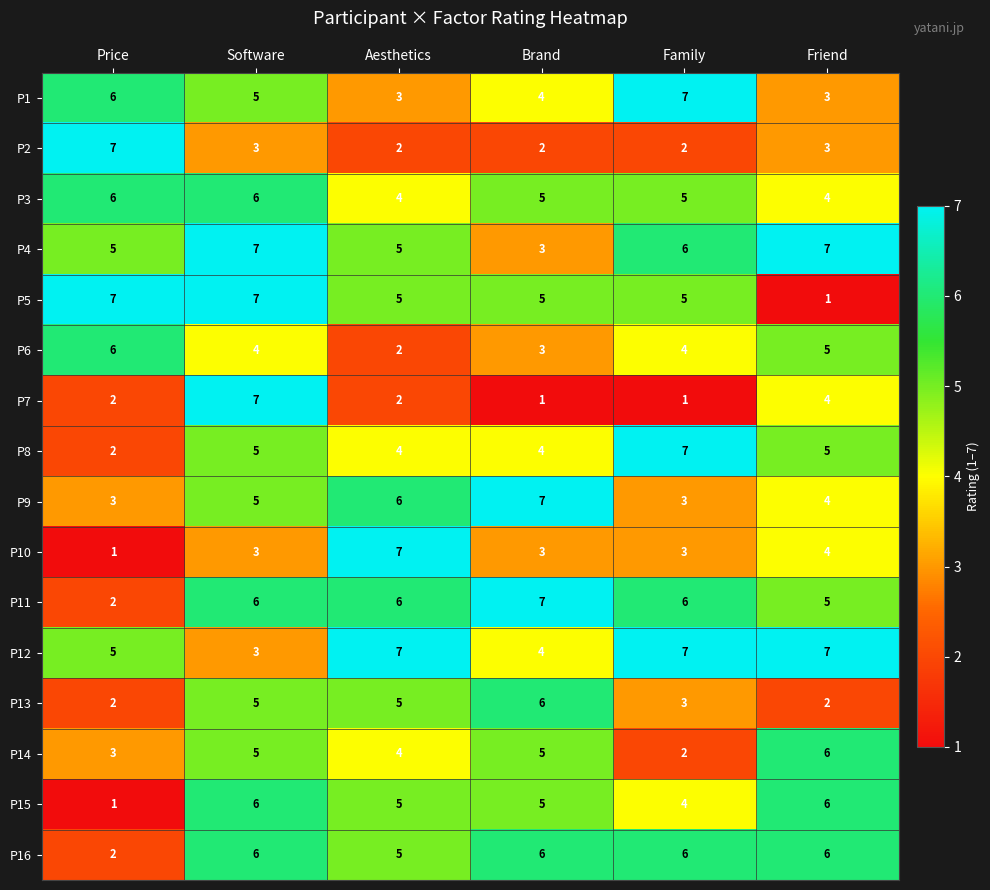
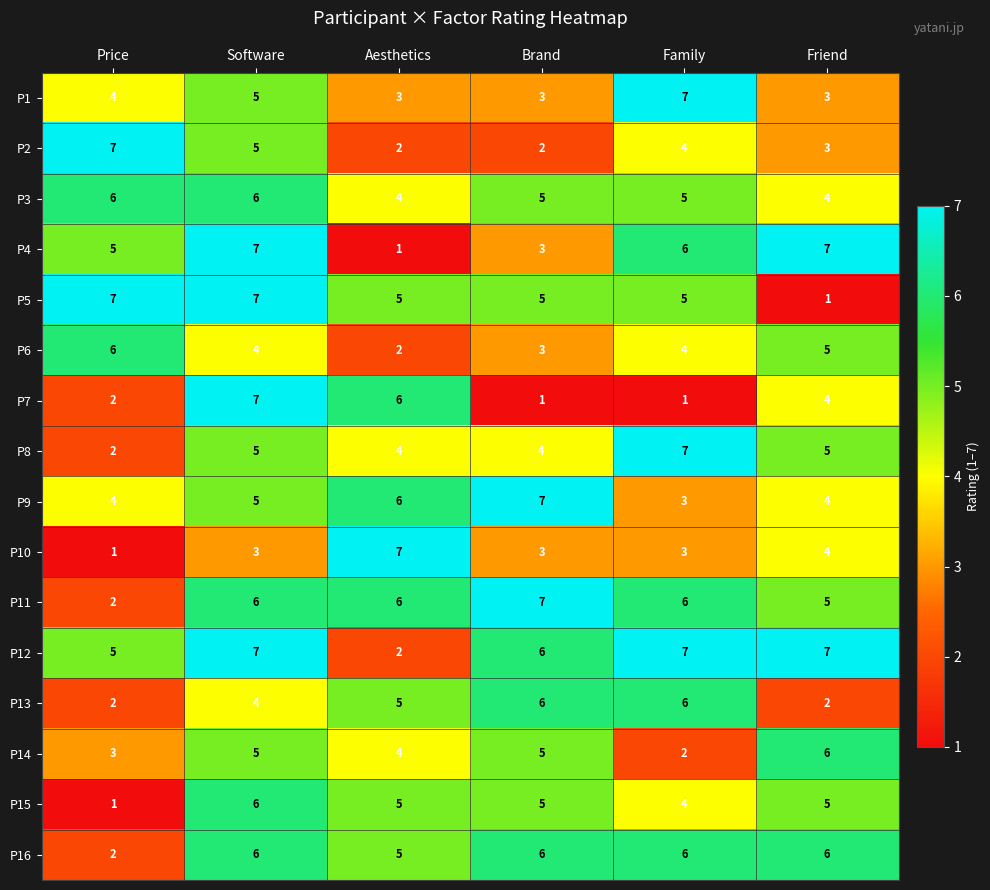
  {
    "P1": {
-     "Price": 6,
+     "Price": 4,
      "Software": 5,
      "Aesthetics": 3,
-     "Brand": 4,
+     "Brand": 3,
      "Family": 7,
      "Friend": 3
    },
    "P2": {
      "Price": 7,
-     "Software": 3,
+     "Software": 5,
      "Aesthetics": 2,
      "Brand": 2,
-     "Family": 2,
+     "Family": 4,
      "Friend": 3
    },
    "P3": {
      "Price": 6,
      "Software": 6,
      "Aesthetics": 4,
      "Brand": 5,
      "Family": 5,
      "Friend": 4
    },
    "P4": {
      "Price": 5,
      "Software": 7,
-     "Aesthetics": 5,
+     "Aesthetics": 1,
      "Brand": 3,
      "Family": 6,
      "Friend": 7
    },
    "P5": {
      "Price": 7,
      "Software": 7,
      "Aesthetics": 5,
      "Brand": 5,
      "Family": 5,
      "Friend": 1
    },
    "P6": {
      "Price": 6,
      "Software": 4,
      "Aesthetics": 2,
      "Brand": 3,
      "Family": 4,
      "Friend": 5
    },
    "P7": {
      "Price": 2,
      "Software": 7,
-     "Aesthetics": 2,
+     "Aesthetics": 6,
      "Brand": 1,
      "Family": 1,
      "Friend": 4
    },
    "P8": {
      "Price": 2,
      "Software": 5,
      "Aesthetics": 4,
      "Brand": 4,
      "Family": 7,
      "Friend": 5
    },
    "P9": {
-     "Price": 3,
+     "Price": 4,
      "Software": 5,
      "Aesthetics": 6,
      "Brand": 7,
      "Family": 3,
      "Friend": 4
    },
    "P10": {
      "Price": 1,
      "Software": 3,
      "Aesthetics": 7,
      "Brand": 3,
      "Family": 3,
      "Friend": 4
    },
    "P11": {
      "Price": 2,
      "Software": 6,
      "Aesthetics": 6,
      "Brand": 7,
      "Family": 6,
      "Friend": 5
    },
    "P12": {
      "Price": 5,
-     "Software": 3,
-     "Aesthetics": 7,
-     "Brand": 4,
+     "Software": 7,
+     "Aesthetics": 2,
+     "Brand": 6,
      "Family": 7,
      "Friend": 7
    },
    "P13": {
      "Price": 2,
-     "Software": 5,
+     "Software": 4,
      "Aesthetics": 5,
      "Brand": 6,
-     "Family": 3,
+     "Family": 6,
      "Friend": 2
    },
    "P14": {
      "Price": 3,
      "Software": 5,
      "Aesthetics": 4,
      "Brand": 5,
      "Family": 2,
      "Friend": 6
    },
    "P15": {
      "Price": 1,
      "Software": 6,
      "Aesthetics": 5,
      "Brand": 5,
      "Family": 4,
-     "Friend": 6
+     "Friend": 5
    },
    "P16": {
      "Price": 2,
      "Software": 6,
      "Aesthetics": 5,
      "Brand": 6,
      "Family": 6,
      "Friend": 6
    }
  }
